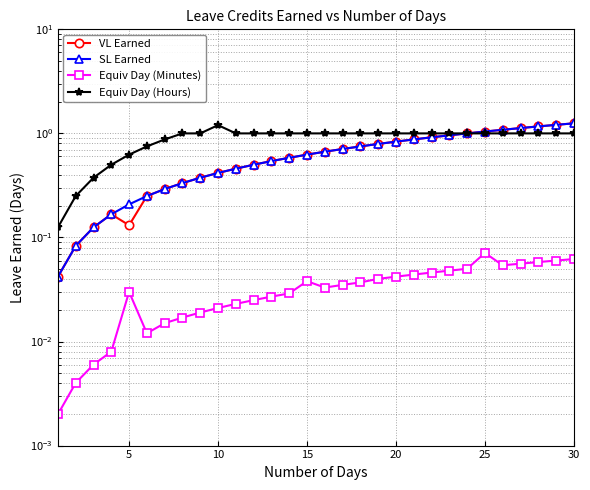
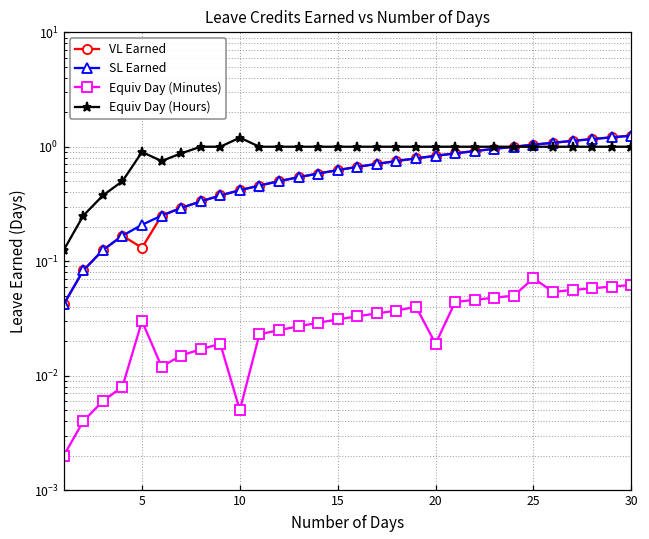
  {
    "VL Earned": {
      "5": 0.13
    },
    "SL Earned": {
      "5": 0.21
    },
    "Equiv Day (Minutes)": {
      "5": 0.030,
-     "10": 0.021,
-     "15": 0.038,
-     "20": 0.042,
+     "10": 0.005,
+     "15": 0.031,
+     "20": 0.019,
      "25": 0.07,
      "30": 0.06
    },
    "Equiv Day (Hours)": {
-     "5": 0.6,
+     "5": 0.9,
      "10": 1.2,
      "15": 1.0,
      "20": 1.0,
      "30": 1.0
    }
  }
